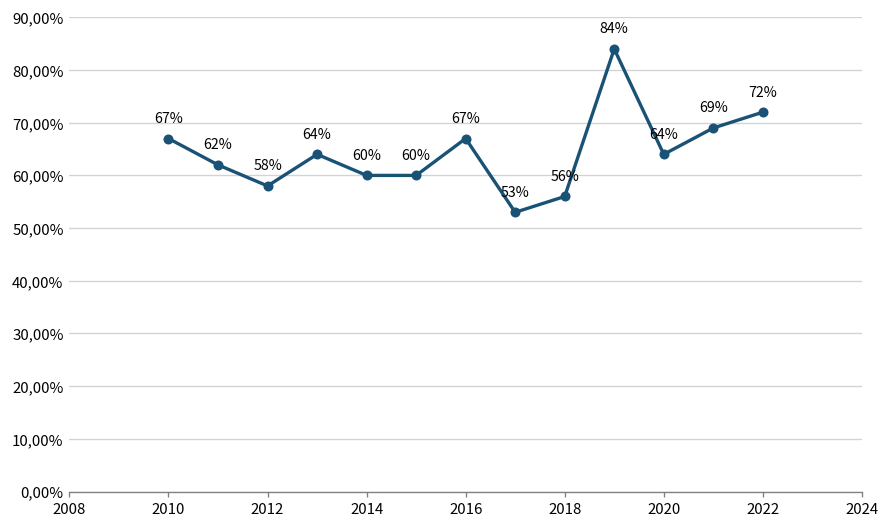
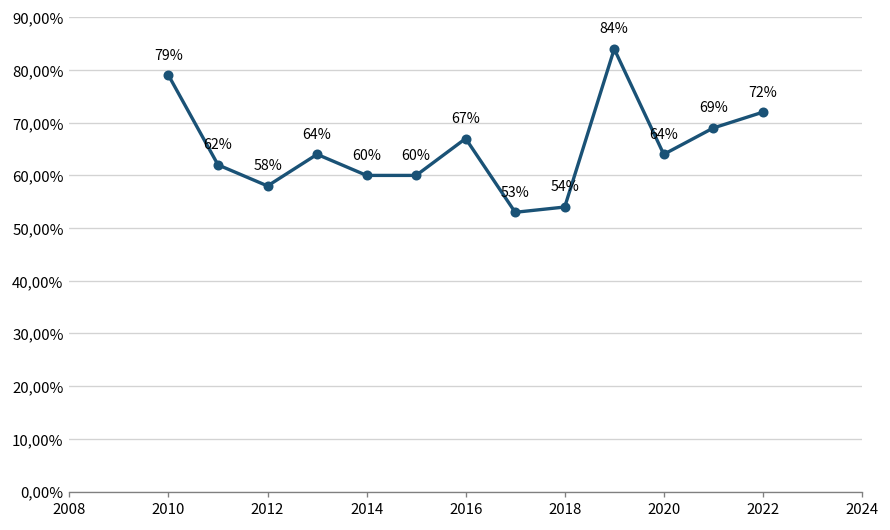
  {
-   "2010": "67%",
+   "2010": "79%",
    "2012": "58%",
    "2014": "60%",
    "2016": "67%",
-   "2018": "56%",
+   "2018": "54%",
    "2020": "64%",
    "2022": "72%"
  }
